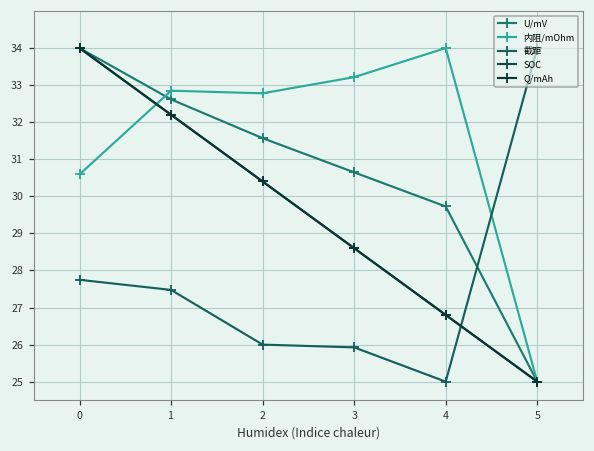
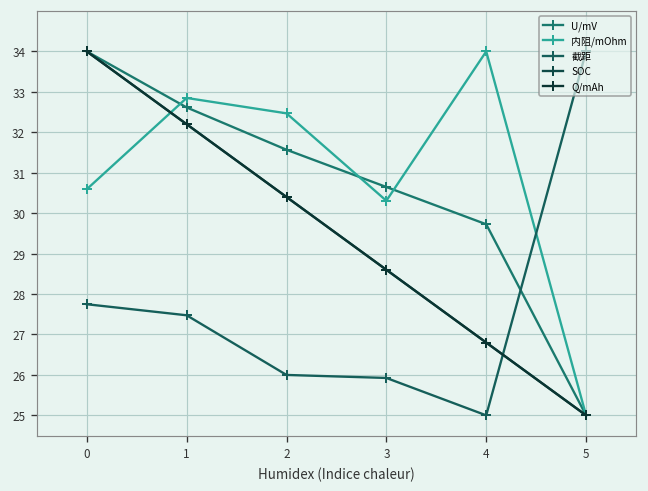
  {
    "内阻/mOhm": {
      "0": 30.6,
      "1": 32.8,
-     "2": 32.8,
-     "3": 33.2,
+     "2": 32.5,
+     "3": 30.3,
      "4": 34.0
    }
  }
